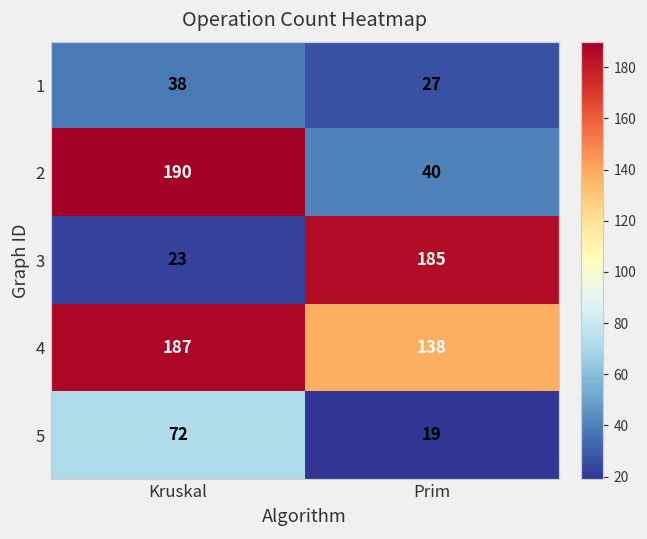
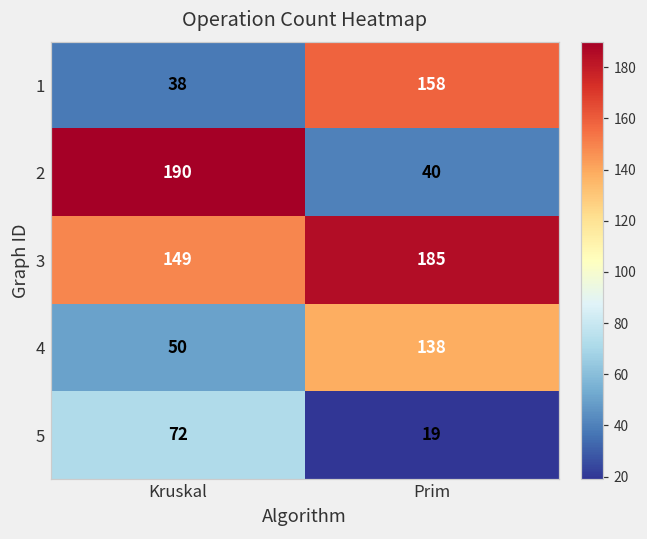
  {
    "1": {
      "Kruskal": 38,
-     "Prim": 27
+     "Prim": 158
    },
    "2": {
      "Kruskal": 190,
      "Prim": 40
    },
    "3": {
-     "Kruskal": 23,
+     "Kruskal": 149,
      "Prim": 185
    },
    "4": {
-     "Kruskal": 187,
+     "Kruskal": 50,
      "Prim": 138
    },
    "5": {
      "Kruskal": 72,
      "Prim": 19
    }
  }
